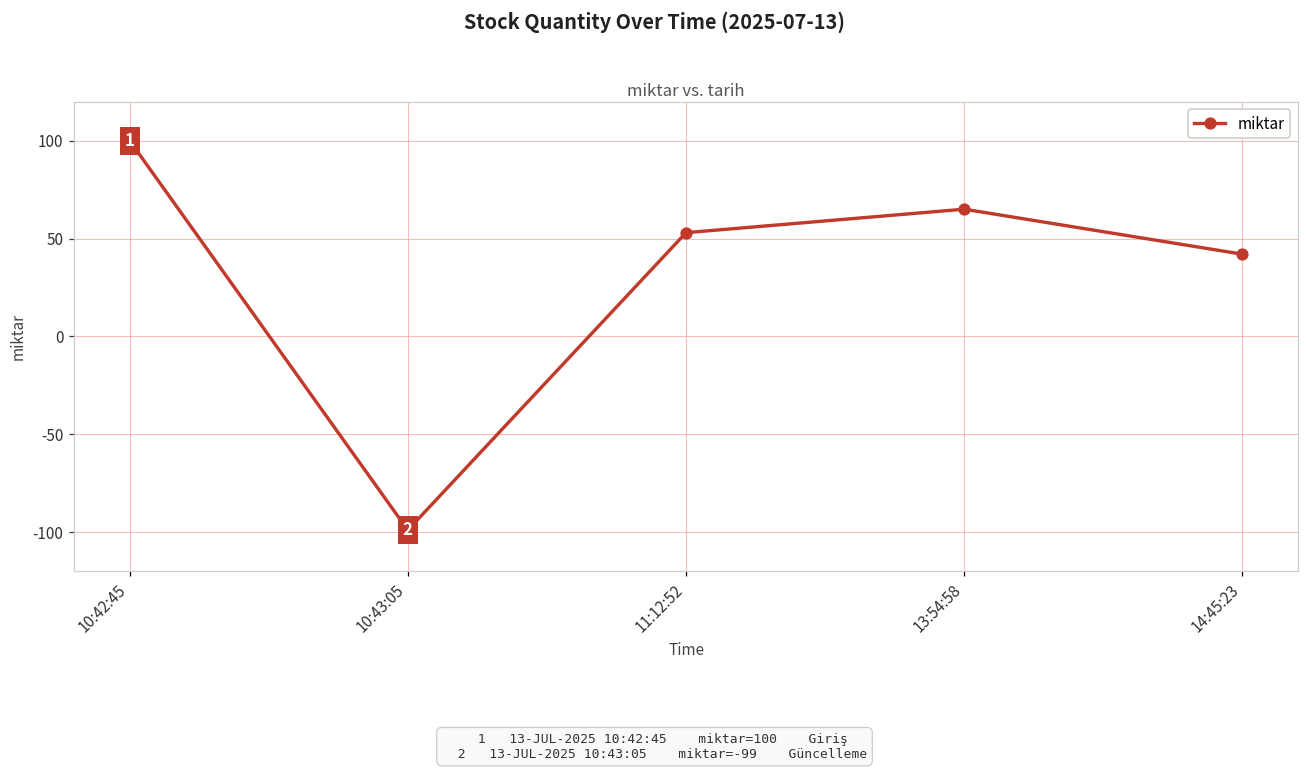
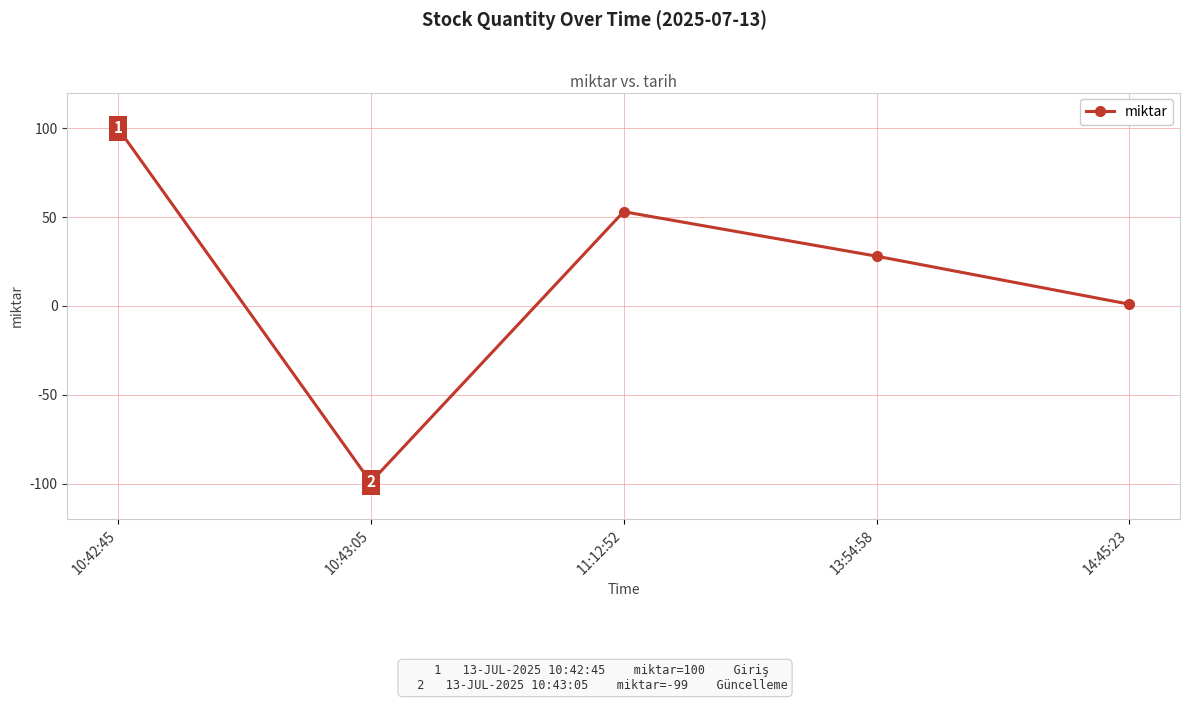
  {
    "11:12:52": 53,
-   "13:54:58": 65,
-   "14:45:23": 42
+   "13:54:58": 28,
+   "14:45:23": 1
  }
